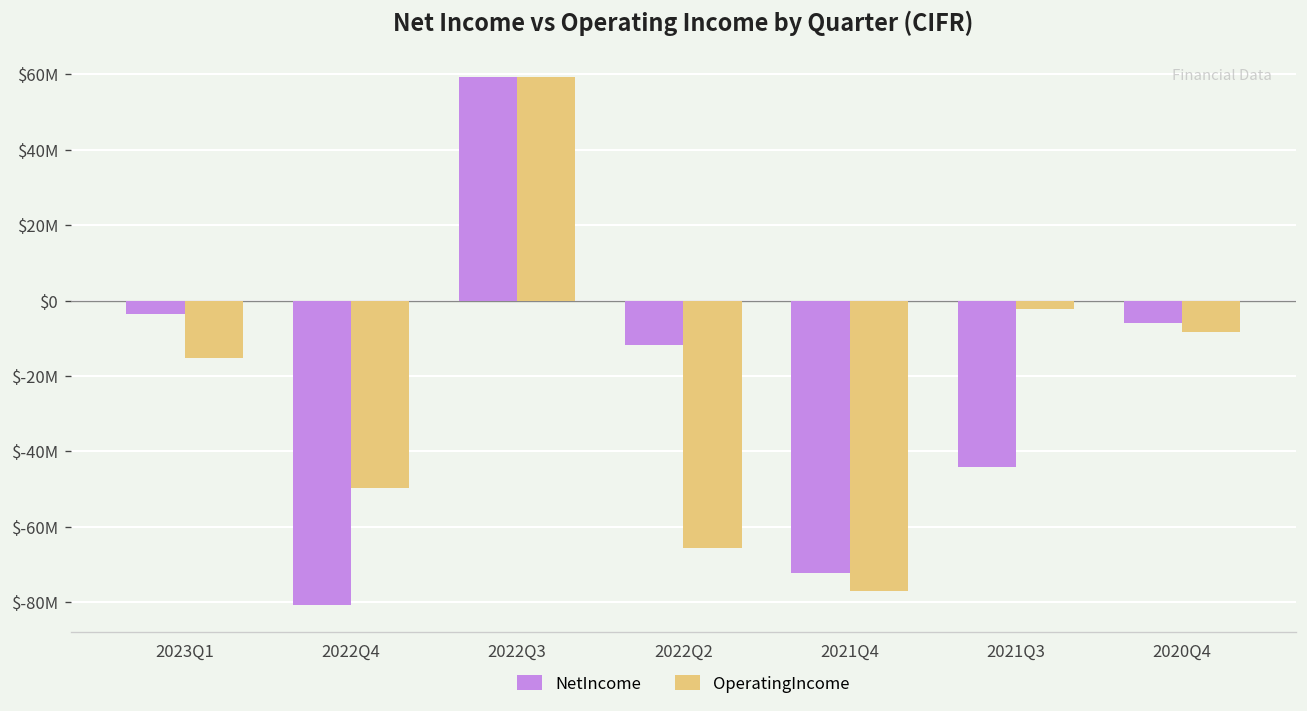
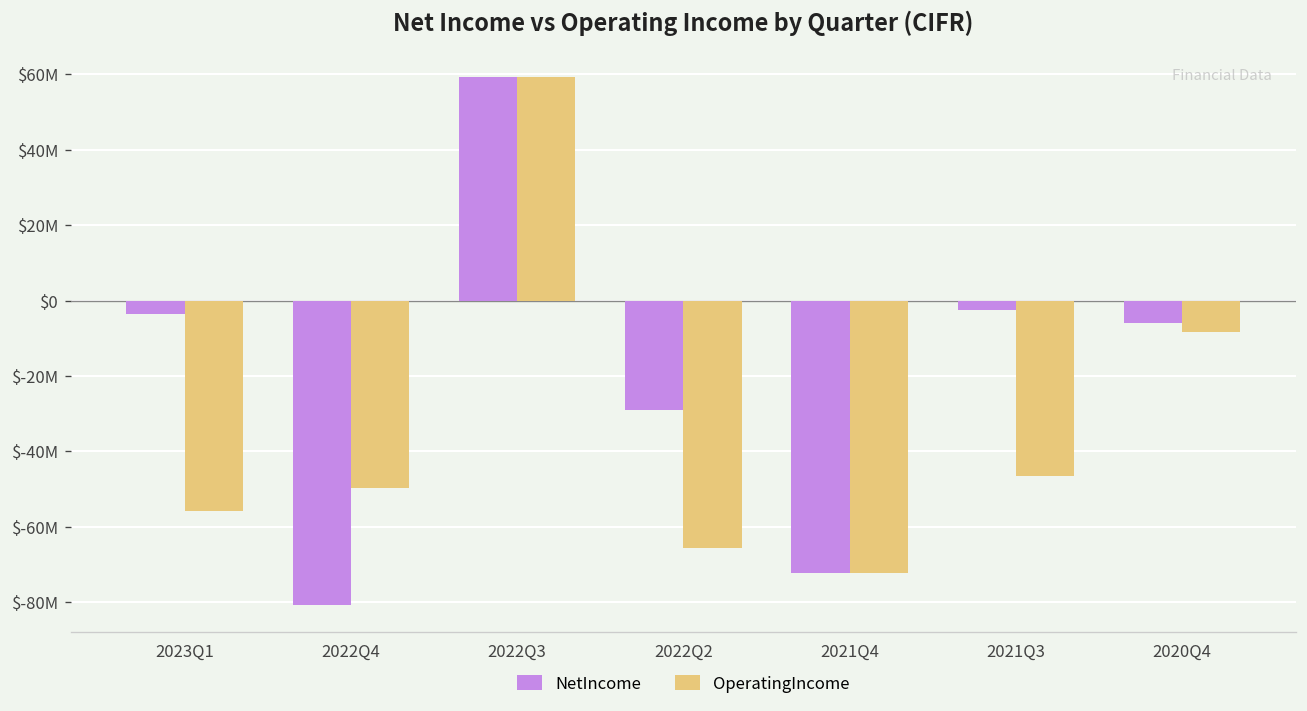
  {
    "NetIncome": {
      "2023Q1": "$-3000000",
      "2022Q4": "$-81000000",
      "2022Q3": "$59000000",
-     "2022Q2": "$-12000000",
+     "2022Q2": "$-29000000",
      "2021Q4": "$-72000000",
-     "2021Q3": "$-44000000",
+     "2021Q3": "$-2000000",
      "2020Q4": "$-6000000"
    },
    "OperatingIncome": {
-     "2023Q1": "$-15000000",
+     "2023Q1": "$-56000000",
      "2022Q4": "$-50000000",
      "2022Q3": "$59000000",
      "2022Q2": "$-66000000",
-     "2021Q4": "$-77000000",
-     "2021Q3": "$-2000000",
+     "2021Q4": "$-72000000",
+     "2021Q3": "$-47000000",
      "2020Q4": "$-8000000"
    }
  }
